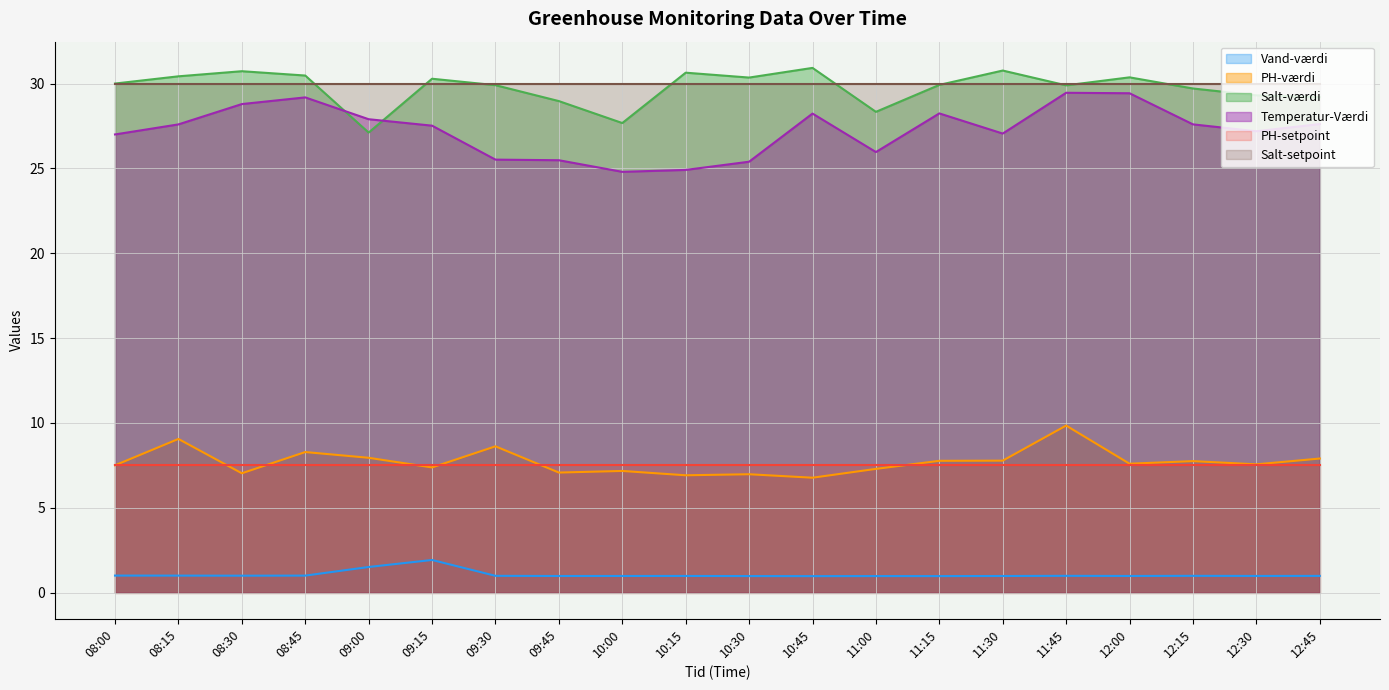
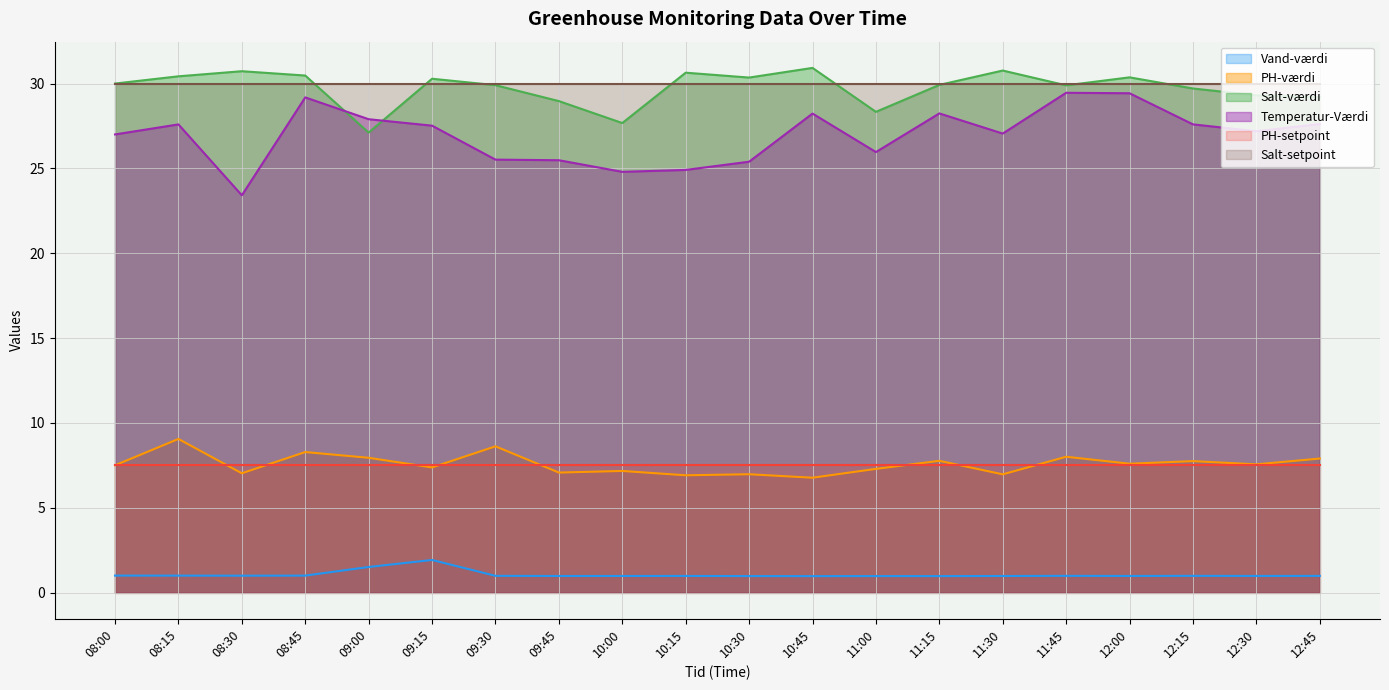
  {
    "Vand-værdi": {
      "08:00": 1.0,
      "08:15": 1.0,
      "08:30": 1.0,
      "08:45": 1.0,
      "09:00": 1.5,
      "09:15": 1.9,
      "09:30": 1.0,
      "09:45": 1.0,
      "10:00": 1.0,
      "10:15": 1.0,
      "10:30": 1.0,
      "10:45": 1.0,
      "11:00": 1.0,
      "11:15": 1.0,
      "11:30": 1.0,
      "11:45": 1.0,
      "12:00": 1.0,
      "12:15": 1.0,
      "12:30": 1.0,
      "12:45": 1.0
    },
    "PH-værdi": {
      "08:15": 9.1,
      "08:30": 7.0,
      "08:45": 8.3,
      "09:00": 7.9,
      "09:30": 8.6,
      "09:45": 7.1,
      "10:00": 7.2,
      "10:15": 6.9,
      "10:30": 7.0,
      "10:45": 6.8,
      "11:00": 7.3,
      "11:15": 7.8,
-     "11:30": 7.8,
-     "11:45": 9.8,
+     "11:30": 7.0,
+     "11:45": 8.0,
      "12:15": 7.7,
      "12:45": 7.9
    },
    "Salt-værdi": {
      "08:15": 30.4,
      "08:30": 30.7,
      "08:45": 30.5,
      "09:00": 27.1,
      "09:15": 30.3,
      "09:45": 29.0,
      "10:00": 27.7,
      "10:15": 30.6,
      "10:30": 30.4,
      "10:45": 30.9,
      "11:00": 28.3,
      "11:30": 30.8,
      "12:00": 30.4,
      "12:15": 29.7
    },
    "Temperatur-Værdi": {
      "08:00": 27.0,
      "08:15": 27.6,
-     "08:30": 28.8,
+     "08:30": 23.4,
      "08:45": 29.2,
      "09:00": 27.9,
      "09:15": 27.5,
      "09:30": 25.5,
      "09:45": 25.5,
      "10:00": 24.8,
      "10:15": 24.9,
      "10:30": 25.4,
      "10:45": 28.2,
      "11:00": 26.0,
      "11:15": 28.2,
      "11:30": 27.1,
      "11:45": 29.5,
      "12:00": 29.4,
      "12:15": 27.6
    }
  }
